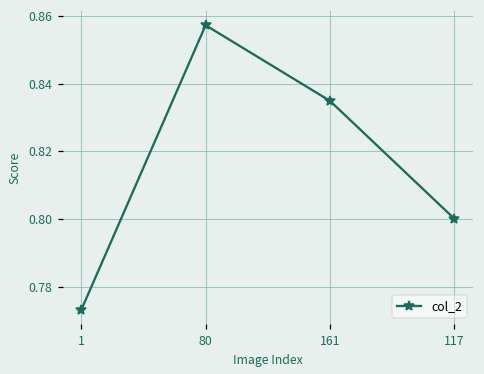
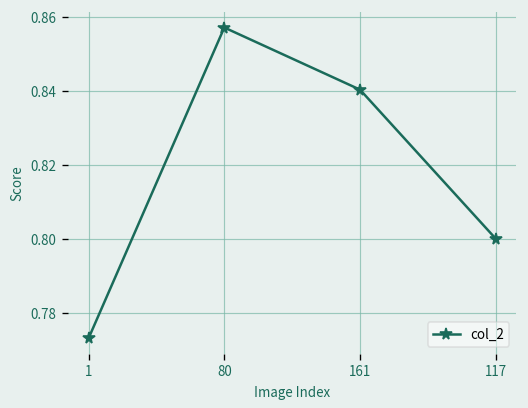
  {
    "1": 0.773,
    "80": 0.857,
-   "161": 0.835,
+   "161": 0.840,
    "117": 0.800
  }
